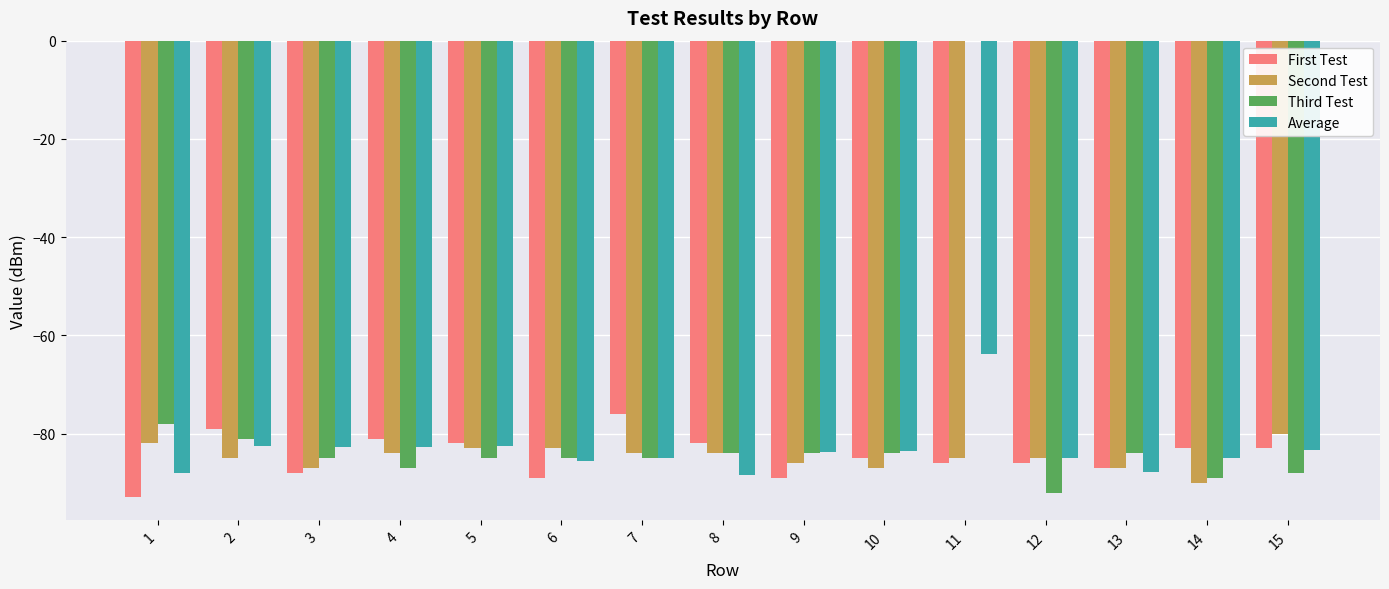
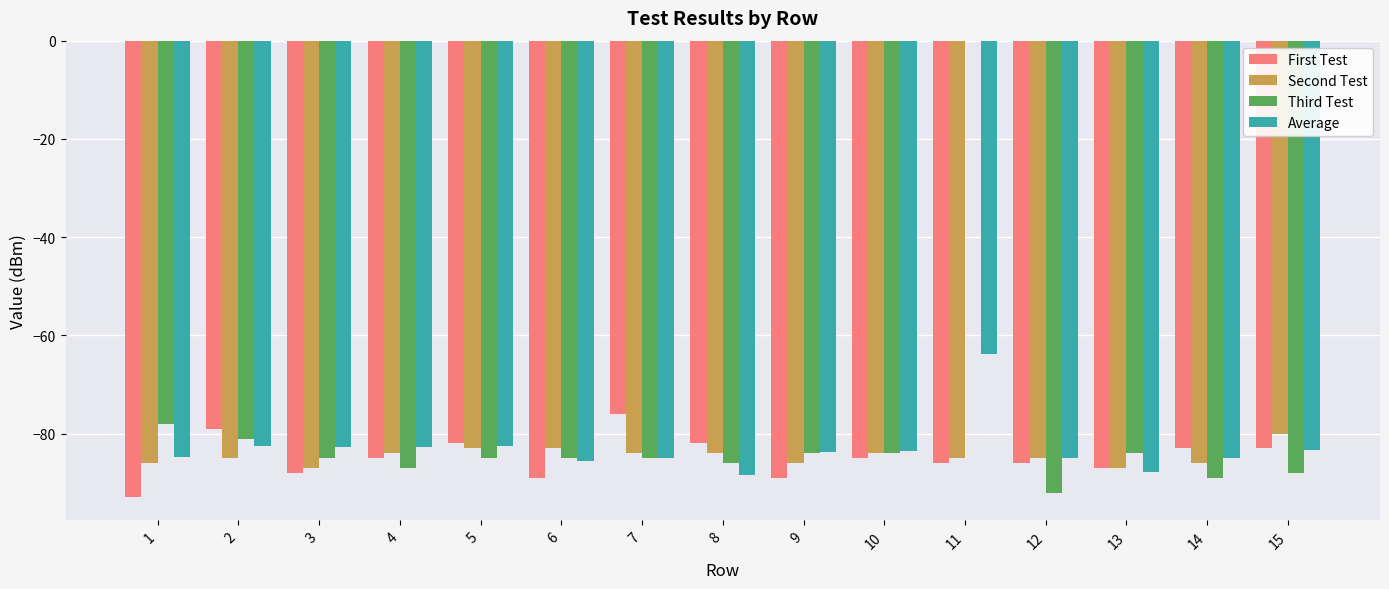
  {
    "First Test": {
      "1": -93,
      "2": -79,
      "3": -88,
-     "4": -81,
+     "4": -85,
      "5": -82,
      "6": -89,
      "7": -76,
      "8": -82,
      "9": -89,
      "10": -85,
      "11": -86,
      "12": -86,
      "13": -87,
      "14": -83,
      "15": -83
    },
    "Second Test": {
-     "1": -82,
+     "1": -86,
      "2": -85,
      "3": -87,
      "4": -84,
      "5": -83,
      "6": -83,
      "7": -84,
      "8": -84,
      "9": -86,
-     "10": -87,
+     "10": -84,
      "11": -85,
      "12": -85,
      "13": -87,
-     "14": -90,
+     "14": -86,
      "15": -80
    },
    "Third Test": {
      "1": -78,
      "2": -81,
      "3": -85,
      "4": -87,
      "5": -85,
      "6": -85,
      "7": -85,
-     "8": -84,
+     "8": -86,
      "9": -84,
      "10": -84,
      "11": 0,
      "12": -92,
      "13": -84,
      "14": -89,
      "15": -88
    },
    "Average": {
-     "1": -88,
+     "1": -85,
      "2": -83,
      "3": -83,
      "4": -83,
      "5": -83,
      "6": -86,
      "7": -85,
      "8": -88,
      "9": -84,
      "10": -84,
      "11": -64,
      "12": -85,
      "13": -88,
      "14": -85,
      "15": -83
    }
  }
